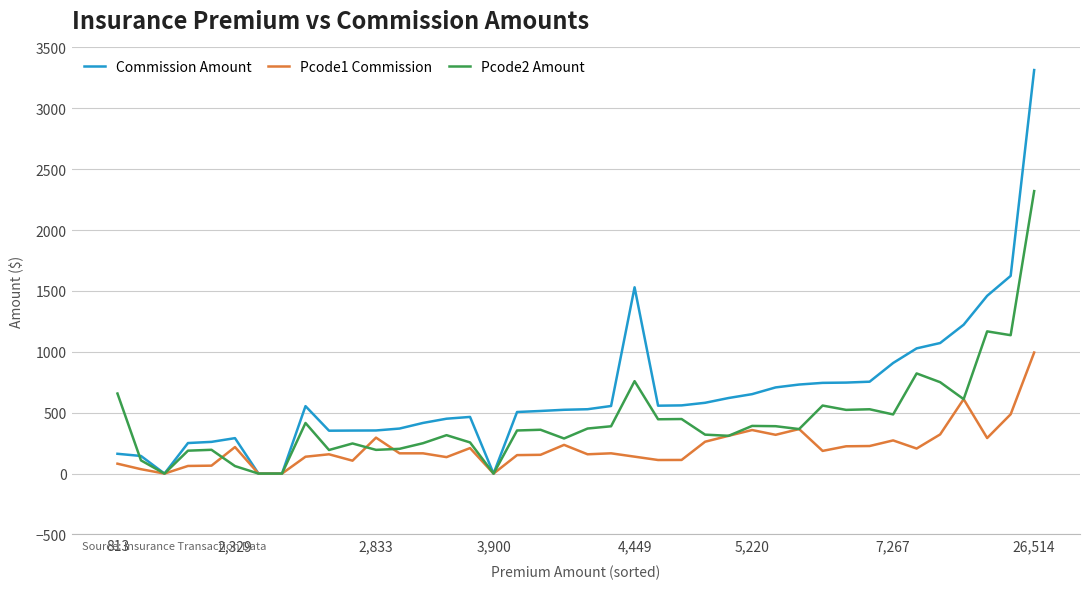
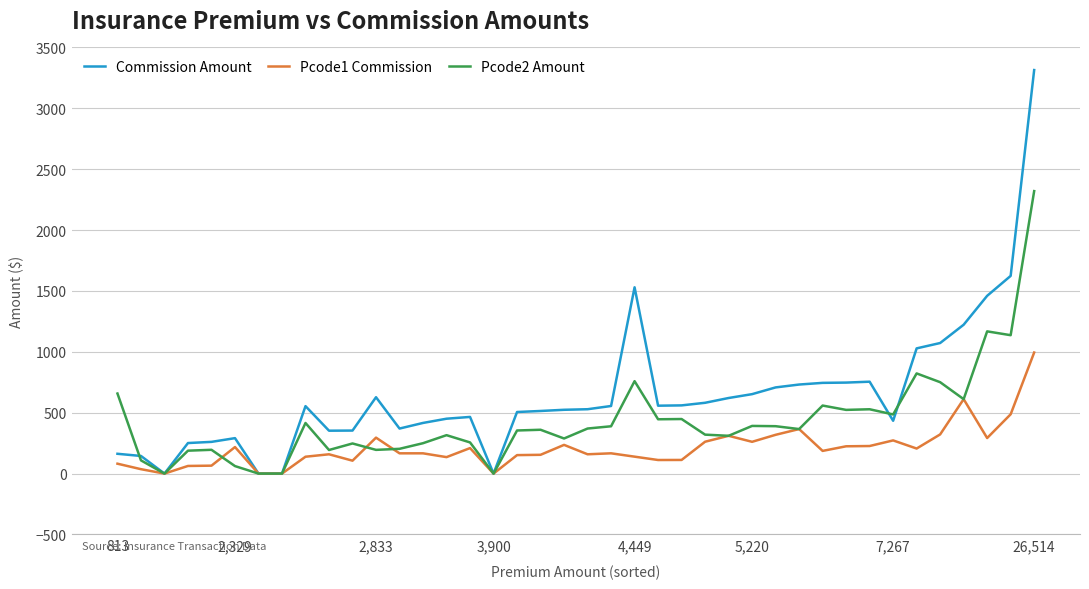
  {
    "Commission Amount": {
      "813": 160,
      "2,329": 290,
-     "2,833": 350,
+     "2,833": 630,
      "4,449": 1530,
      "5,220": 650,
-     "7,267": 910,
+     "7,267": 430,
      "26,514": 3310
    },
    "Pcode1 Commission": {
      "813": 80,
      "2,329": 220,
      "2,833": 300,
      "4,449": 140,
-     "5,220": 360,
+     "5,220": 260,
      "7,267": 270,
      "26,514": 990
    },
    "Pcode2 Amount": {
      "813": 660,
      "2,329": 60,
      "2,833": 190,
      "4,449": 760,
      "5,220": 390,
      "7,267": 490,
      "26,514": 2320
    }
  }
